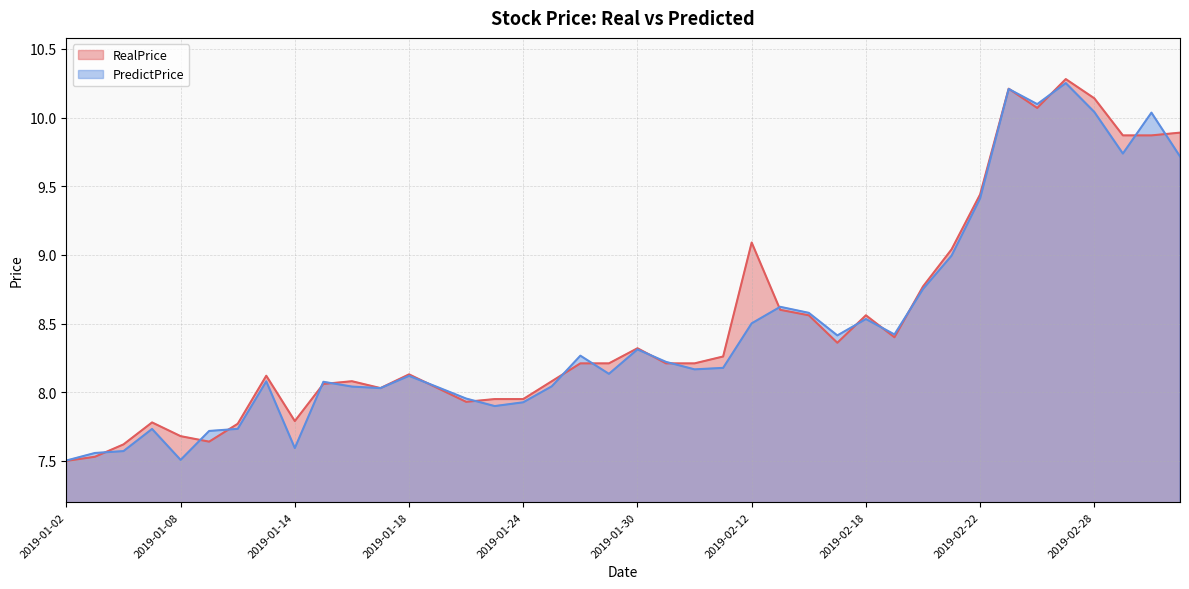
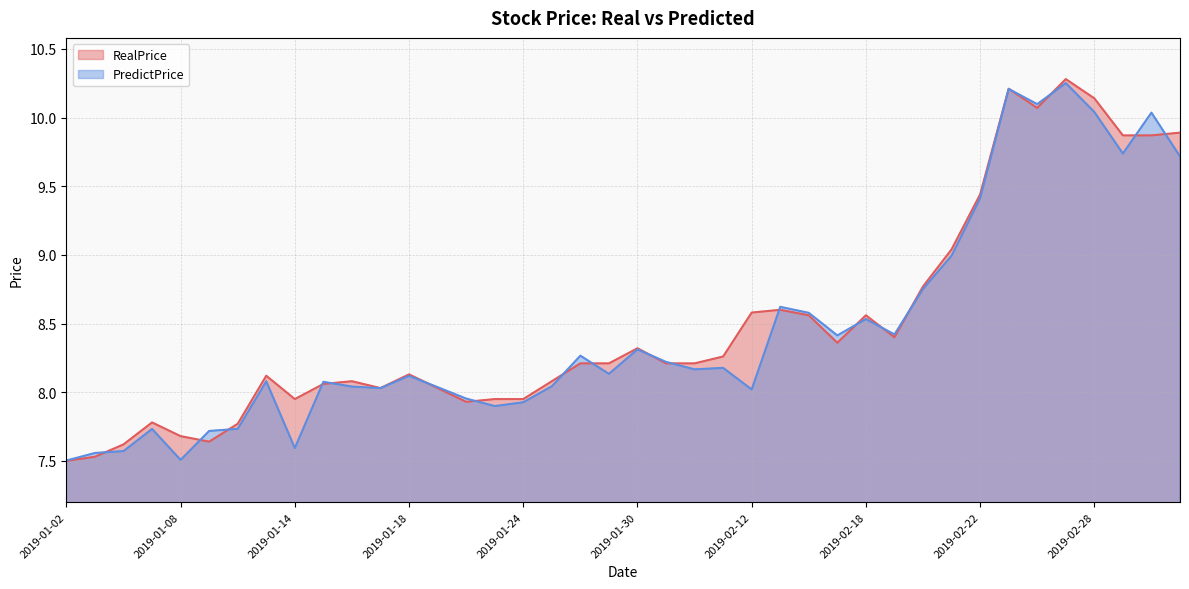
  {
    "RealPrice": {
      "2019-01-08": 7.68,
-     "2019-01-14": 7.79,
+     "2019-01-14": 7.95,
      "2019-01-24": 7.95,
-     "2019-02-12": 9.09,
+     "2019-02-12": 8.58,
      "2019-02-18": 8.56,
      "2019-02-22": 9.44,
      "2019-02-28": 10.14
    },
    "PredictPrice": {
      "2019-01-08": 7.51,
      "2019-01-14": 7.59,
      "2019-01-24": 7.93,
-     "2019-02-12": 8.50,
+     "2019-02-12": 8.02,
      "2019-02-18": 8.53,
      "2019-02-22": 9.41,
      "2019-02-28": 10.04
    }
  }
